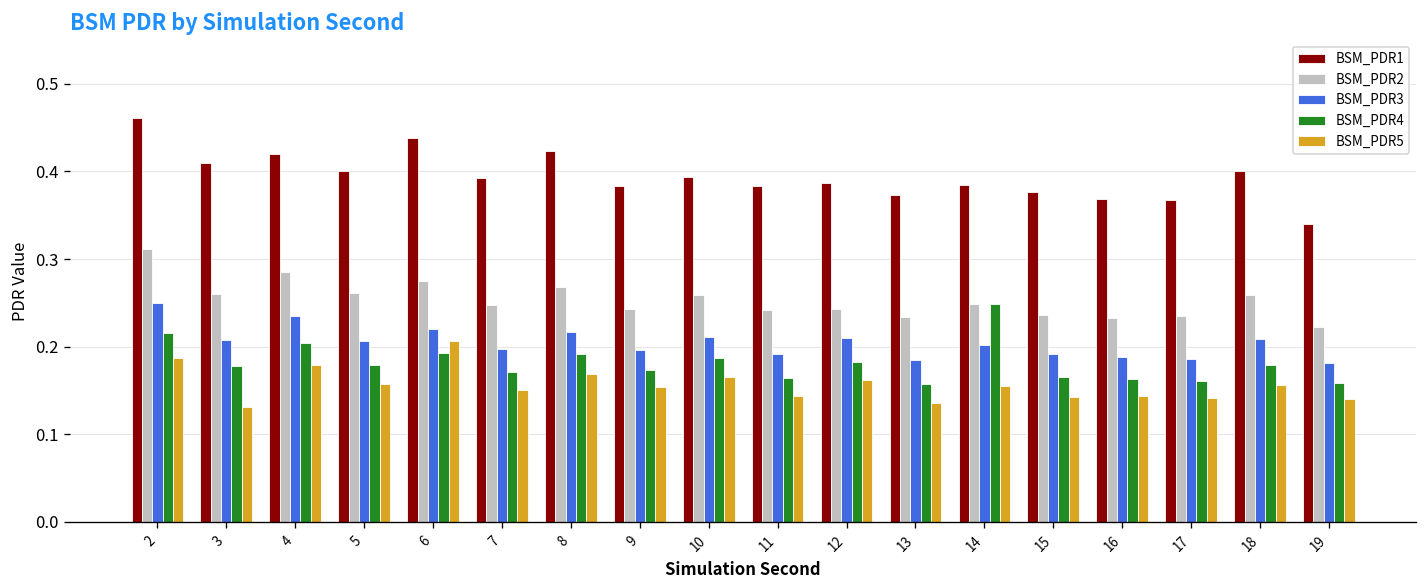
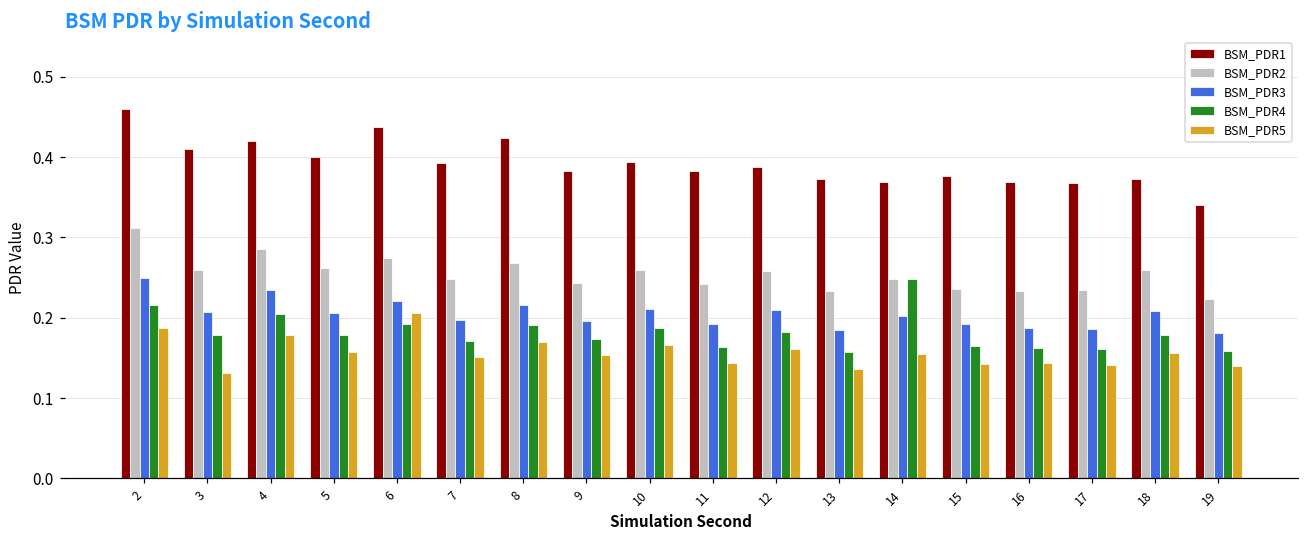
  {
    "BSM_PDR1": {
      "2": 0.46,
      "3": 0.41,
      "4": 0.42,
      "5": 0.40,
      "6": 0.44,
      "7": 0.39,
      "8": 0.42,
      "9": 0.38,
      "10": 0.39,
      "11": 0.38,
      "12": 0.39,
      "13": 0.37,
-     "14": 0.38,
+     "14": 0.37,
      "15": 0.38,
      "16": 0.37,
      "17": 0.37,
-     "18": 0.40,
+     "18": 0.37,
      "19": 0.34
    },
    "BSM_PDR2": {
      "2": 0.31,
      "3": 0.26,
      "4": 0.29,
      "5": 0.26,
      "6": 0.27,
      "7": 0.25,
      "8": 0.27,
      "9": 0.24,
      "10": 0.26,
      "11": 0.24,
-     "12": 0.24,
+     "12": 0.26,
      "13": 0.23,
      "14": 0.25,
      "15": 0.24,
      "16": 0.23,
      "17": 0.23,
      "18": 0.26,
      "19": 0.22
    },
    "BSM_PDR3": {
      "2": 0.25,
      "3": 0.21,
      "4": 0.23,
      "5": 0.21,
      "6": 0.22,
      "7": 0.20,
      "8": 0.22,
      "9": 0.20,
      "10": 0.21,
      "11": 0.19,
      "12": 0.21,
      "13": 0.19,
      "14": 0.20,
      "15": 0.19,
      "16": 0.19,
      "17": 0.19,
      "18": 0.21,
      "19": 0.18
    },
    "BSM_PDR4": {
      "2": 0.22,
      "3": 0.18,
      "4": 0.20,
      "5": 0.18,
      "6": 0.19,
      "7": 0.17,
      "8": 0.19,
      "9": 0.17,
      "10": 0.19,
      "11": 0.16,
      "12": 0.18,
      "13": 0.16,
      "14": 0.25,
      "15": 0.16,
      "16": 0.16,
      "17": 0.16,
      "18": 0.18,
      "19": 0.16
    },
    "BSM_PDR5": {
      "2": 0.19,
      "3": 0.13,
      "4": 0.18,
      "5": 0.16,
      "6": 0.21,
      "7": 0.15,
      "8": 0.17,
      "9": 0.15,
      "10": 0.17,
      "11": 0.14,
      "12": 0.16,
      "13": 0.14,
      "14": 0.16,
      "15": 0.14,
      "16": 0.14,
      "17": 0.14,
      "18": 0.16,
      "19": 0.14
    }
  }
